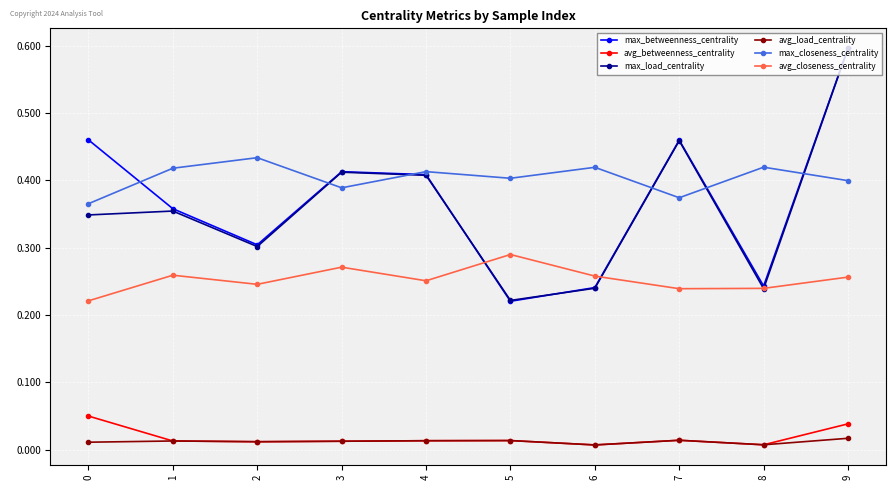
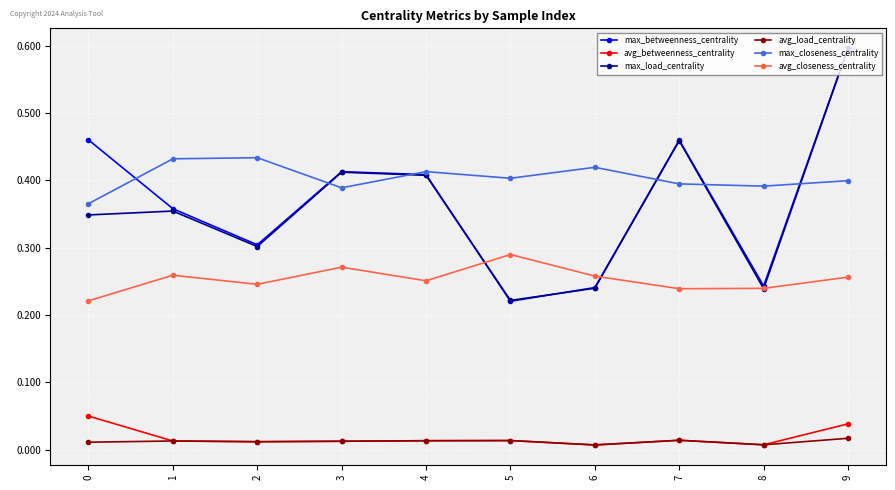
  {
    "max_betweenness_centrality": {
      "0": 0.46
    },
    "avg_betweenness_centrality": {
      "0": 0.05,
      "9": 0.04
    },
    "max_load_centrality": {
      "0": 0.35
    },
    "avg_load_centrality": {
      "0": 0.01,
      "9": 0.02
    },
    "max_closeness_centrality": {
      "0": 0.37,
-     "1": 0.42,
+     "1": 0.43,
      "2": 0.43,
      "3": 0.39,
      "4": 0.41,
      "5": 0.40,
      "6": 0.42,
-     "7": 0.37,
-     "8": 0.42,
+     "7": 0.39,
+     "8": 0.39,
      "9": 0.40
    },
    "avg_closeness_centrality": {
      "0": 0.22,
      "1": 0.26,
      "2": 0.25,
      "3": 0.27,
      "4": 0.25,
      "5": 0.29,
      "6": 0.26,
      "7": 0.24,
      "9": 0.26
    }
  }
